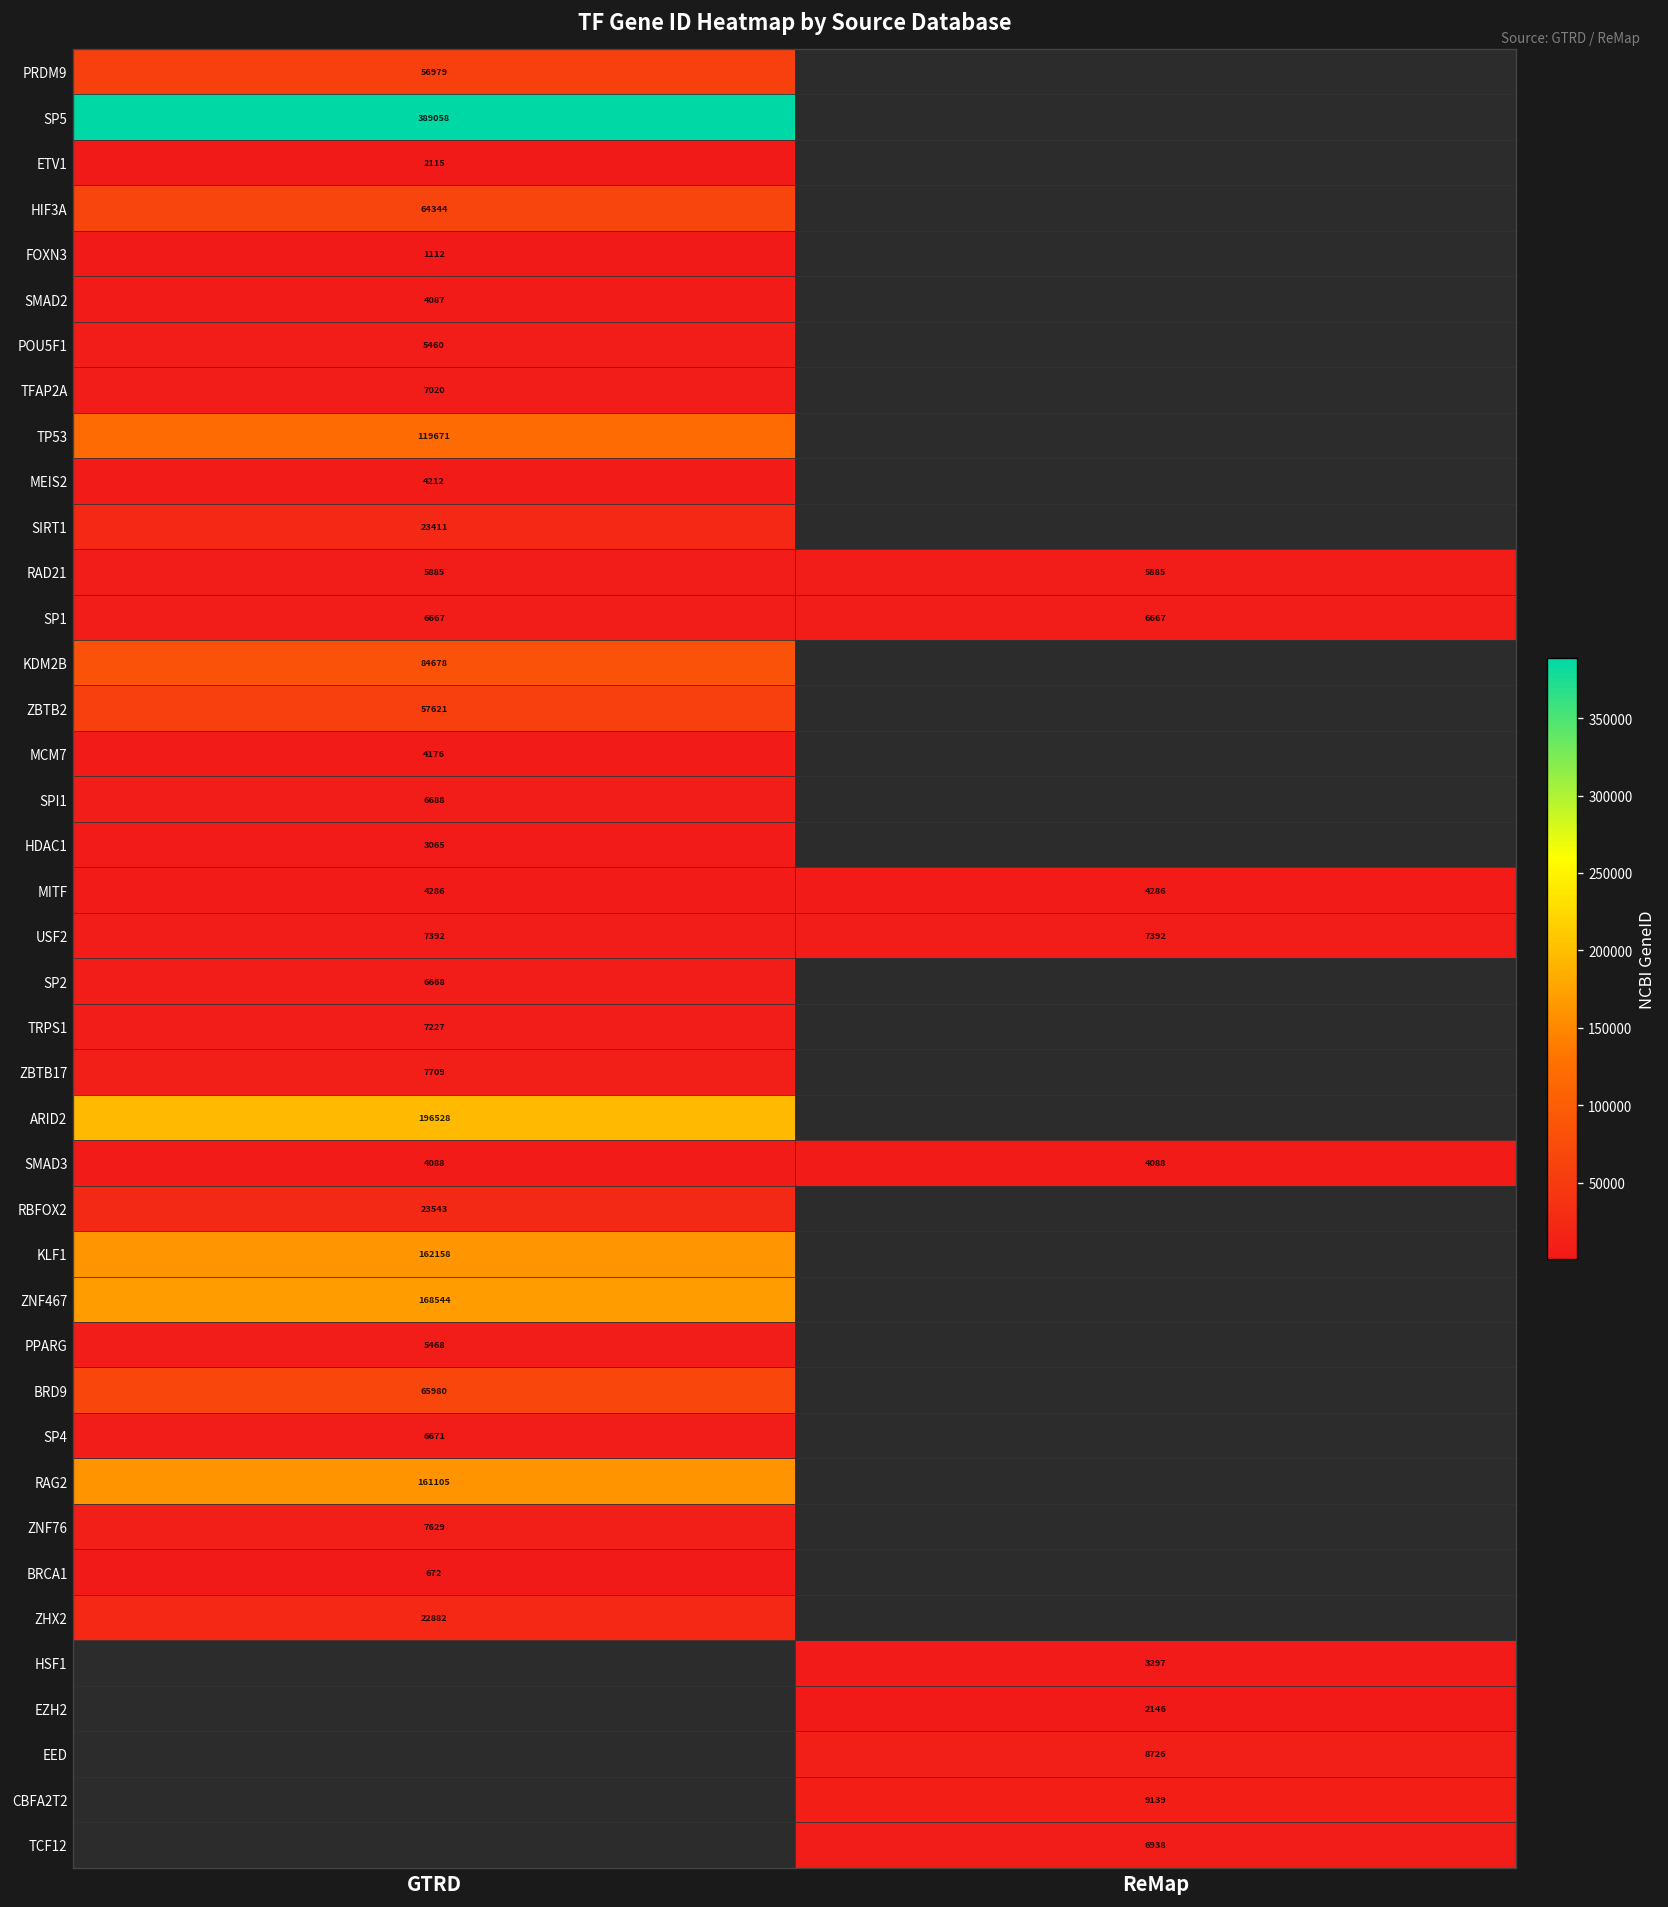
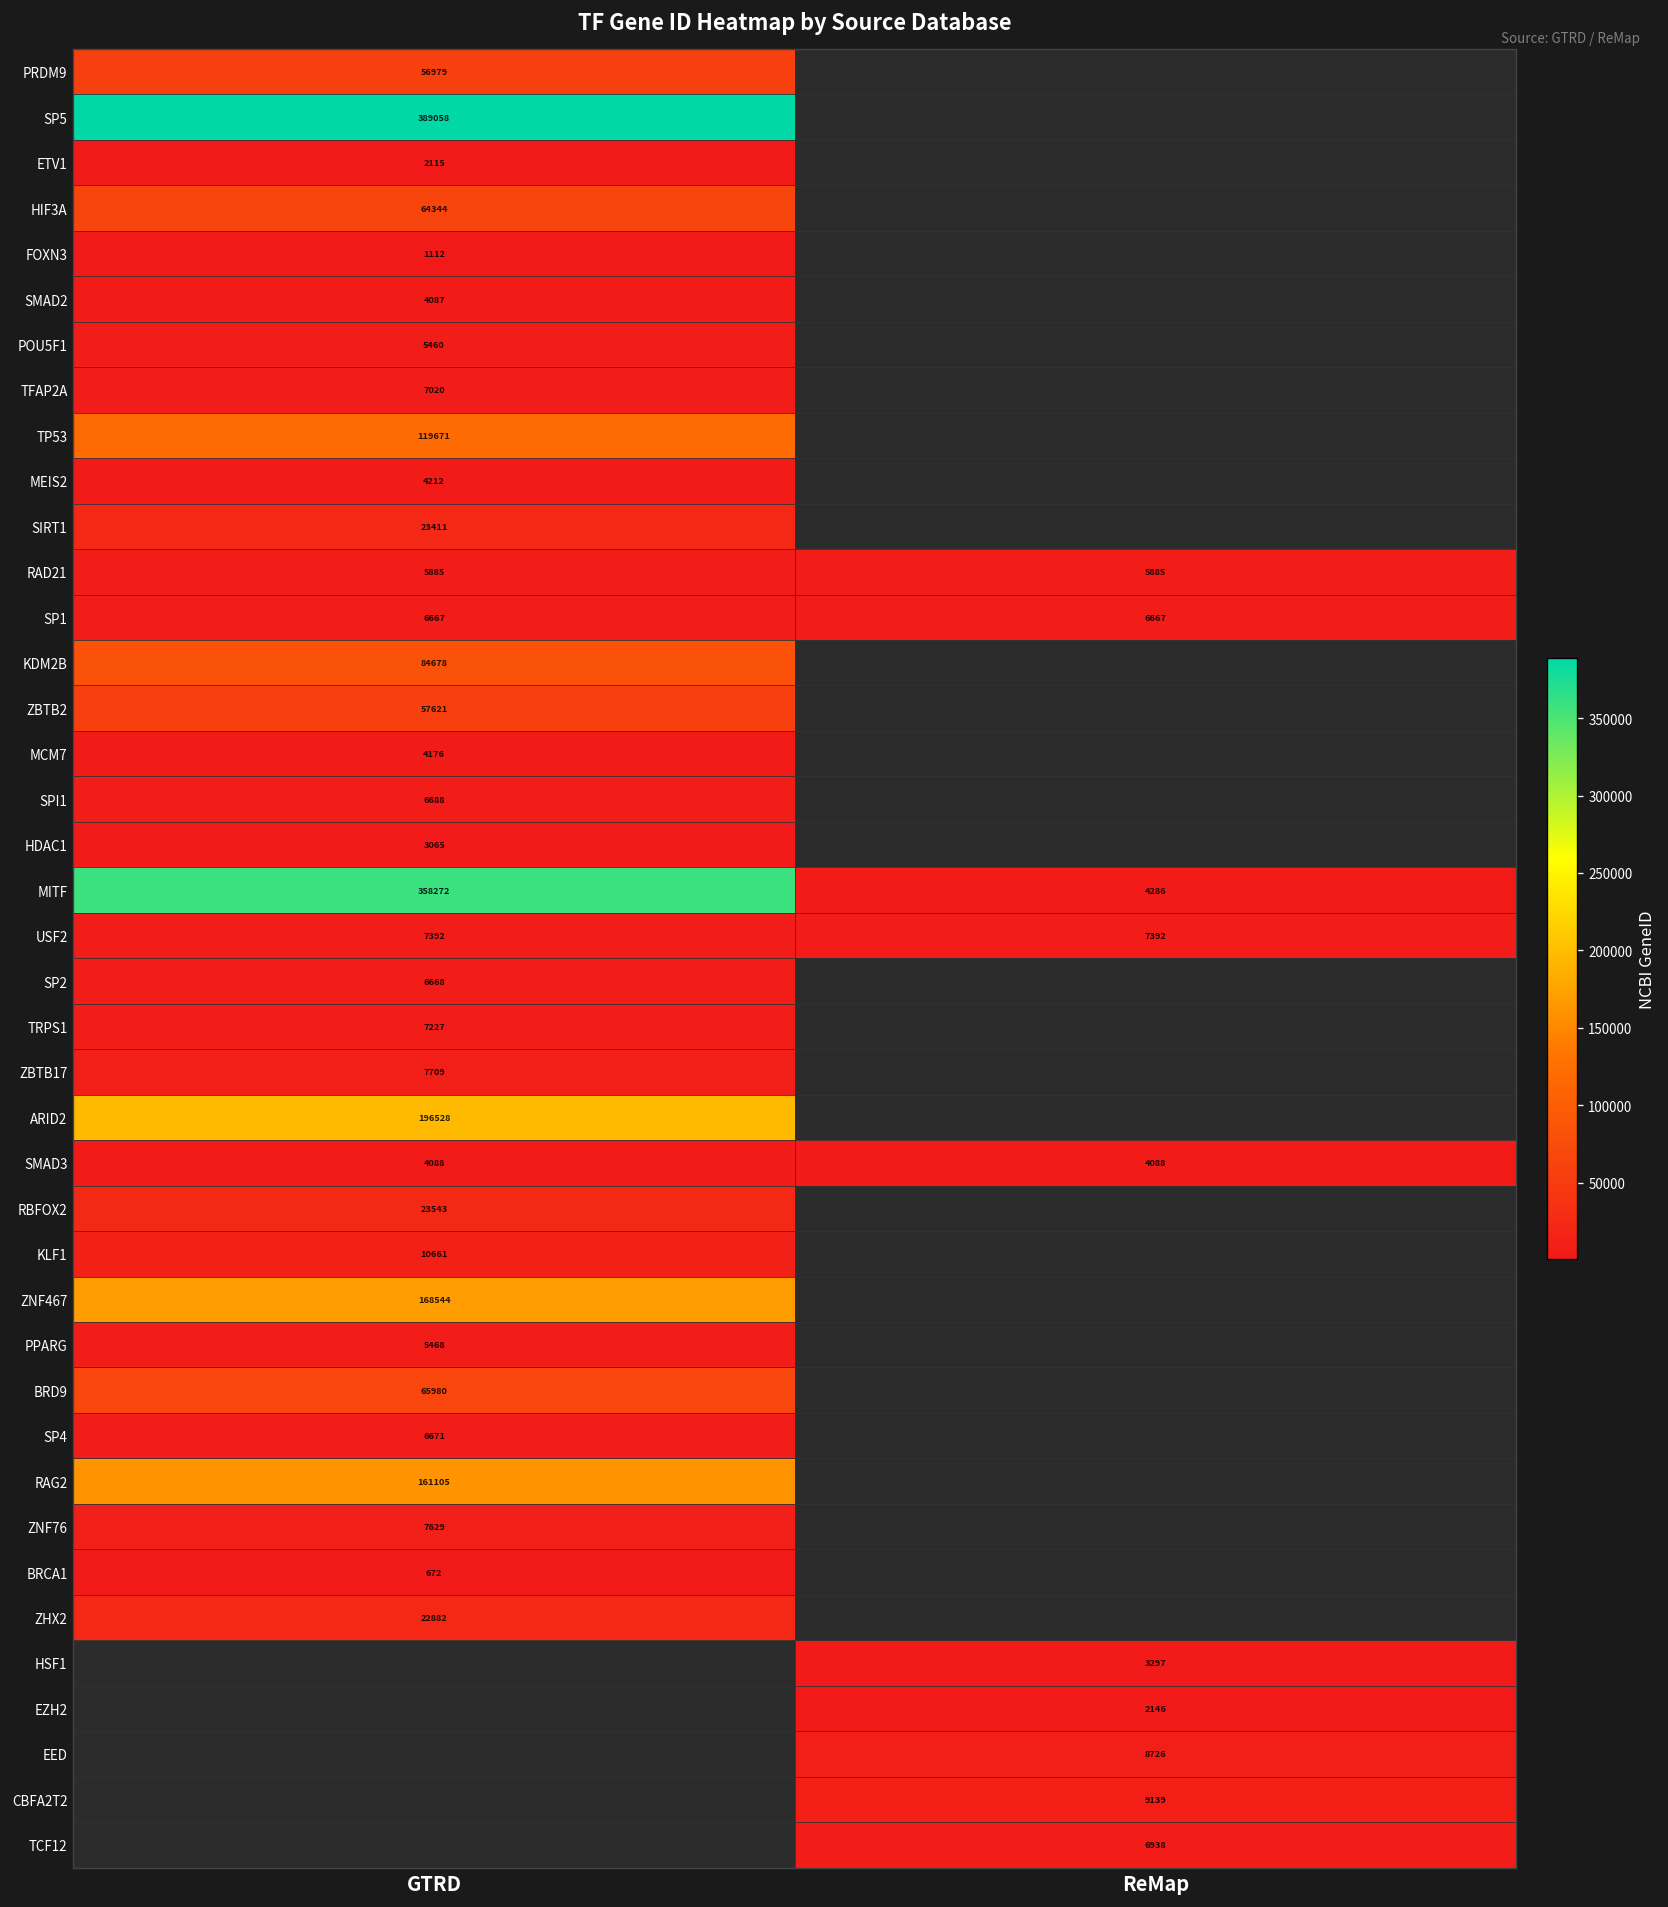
  {
    "PRDM9": {
      "GTRD": 56979
    },
    "SP5": {
      "GTRD": 389058
    },
    "ETV1": {
      "GTRD": 2115
    },
    "HIF3A": {
      "GTRD": 64344
    },
    "FOXN3": {
      "GTRD": 1112
    },
    "SMAD2": {
      "GTRD": 4087
    },
    "POU5F1": {
      "GTRD": 5460
    },
    "TFAP2A": {
      "GTRD": 7020
    },
    "TP53": {
      "GTRD": 119671
    },
    "MEIS2": {
      "GTRD": 4212
    },
    "SIRT1": {
      "GTRD": 23411
    },
    "RAD21": {
      "GTRD": 5885,
      "ReMap": 5885
    },
    "SP1": {
      "GTRD": 6667,
      "ReMap": 6667
    },
    "KDM2B": {
      "GTRD": 84678
    },
    "ZBTB2": {
      "GTRD": 57621
    },
    "MCM7": {
      "GTRD": 4176
    },
    "SPI1": {
      "GTRD": 6688
    },
    "HDAC1": {
      "GTRD": 3065
    },
    "MITF": {
-     "GTRD": 4286,
+     "GTRD": 358272,
      "ReMap": 4286
    },
    "USF2": {
      "GTRD": 7392,
      "ReMap": 7392
    },
    "SP2": {
      "GTRD": 6668
    },
    "TRPS1": {
      "GTRD": 7227
    },
    "ZBTB17": {
      "GTRD": 7709
    },
    "ARID2": {
      "GTRD": 196528
    },
    "SMAD3": {
      "GTRD": 4088,
      "ReMap": 4088
    },
    "RBFOX2": {
      "GTRD": 23543
    },
    "KLF1": {
-     "GTRD": 162158
+     "GTRD": 10661
    },
    "ZNF467": {
      "GTRD": 168544
    },
    "PPARG": {
      "GTRD": 5468
    },
    "BRD9": {
      "GTRD": 65980
    },
    "SP4": {
      "GTRD": 6671
    },
    "RAG2": {
      "GTRD": 161105
    },
    "ZNF76": {
      "GTRD": 7629
    },
    "BRCA1": {
      "GTRD": 672
    },
    "ZHX2": {
      "GTRD": 22882
    },
    "HSF1": {
      "ReMap": 3297
    },
    "EZH2": {
      "ReMap": 2146
    },
    "EED": {
      "ReMap": 8726
    },
    "CBFA2T2": {
      "ReMap": 9139
    },
    "TCF12": {
      "ReMap": 6938
    }
  }
